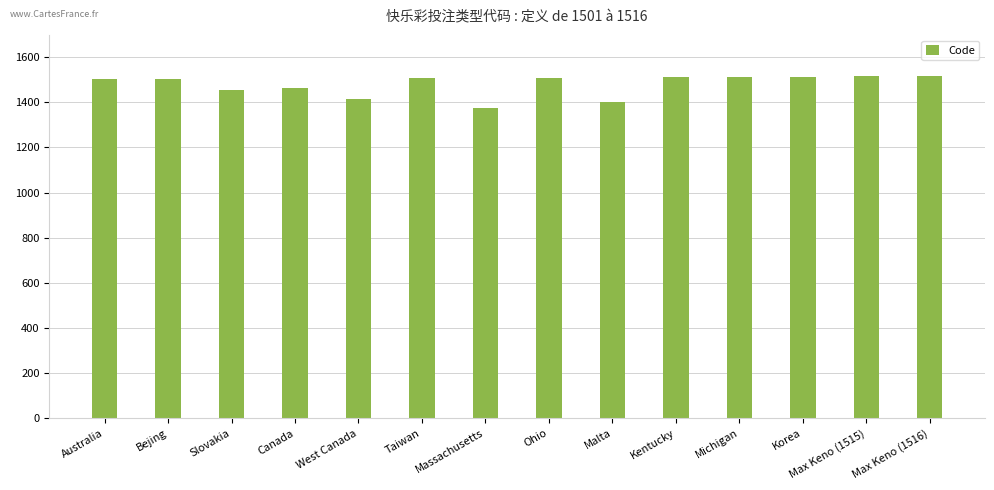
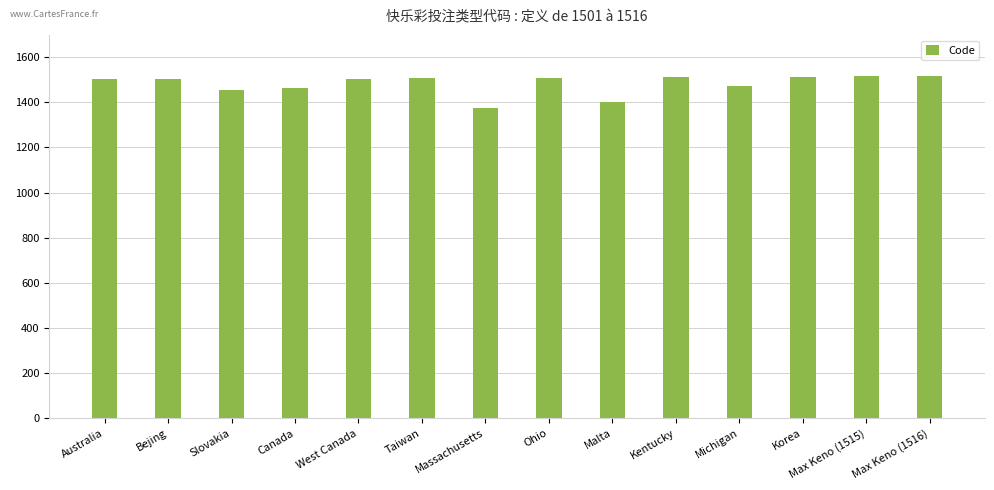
  {
    "Australia": 1500,
    "Bejing": 1500,
    "Slovakia": 1450,
    "Canada": 1470,
-   "West Canada": 1410,
+   "West Canada": 1510,
    "Taiwan": 1510,
    "Massachusetts": 1370,
    "Ohio": 1510,
    "Malta": 1400,
    "Kentucky": 1510,
-   "Michigan": 1510,
+   "Michigan": 1470,
    "Korea": 1510,
    "Max Keno (1515)": 1520,
    "Max Keno (1516)": 1520
  }
